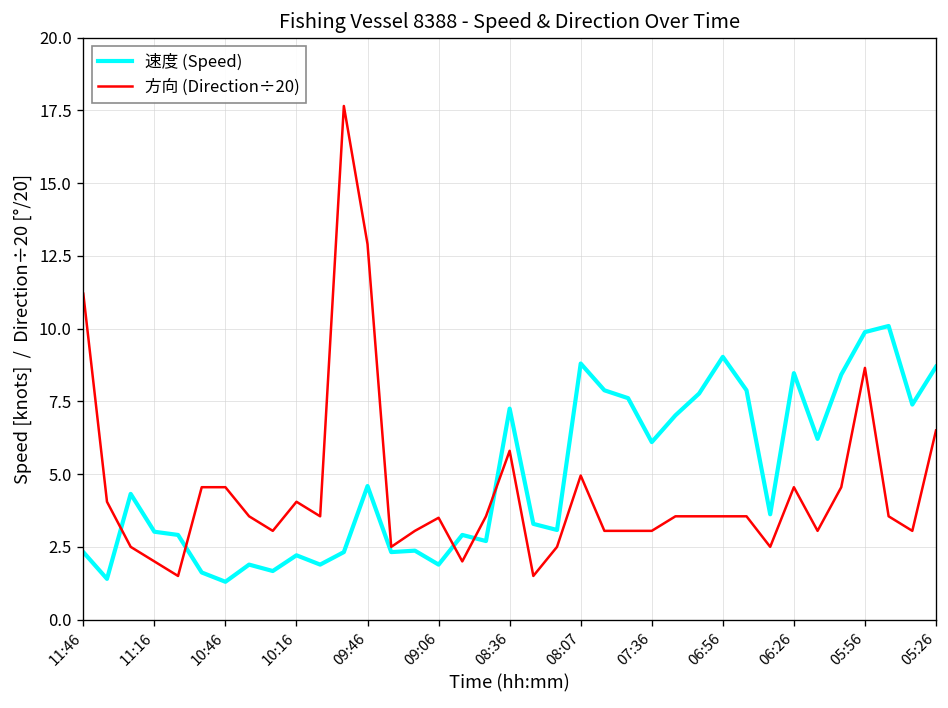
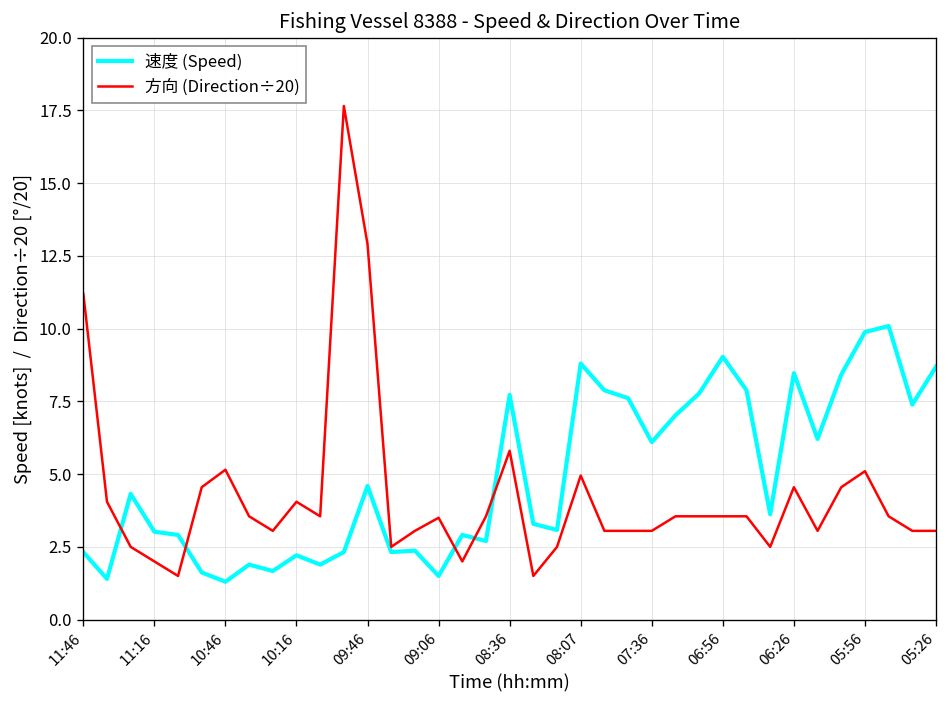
  {
    "速度 (Speed)": {
      "11:46": 2.3,
      "11:16": 3.0,
      "10:46": 1.3,
      "10:16": 2.2,
      "09:46": 4.6,
-     "09:06": 1.9,
-     "08:36": 7.3,
+     "09:06": 1.5,
+     "08:36": 7.7,
      "08:07": 8.8,
      "07:36": 6.1,
      "06:56": 9.0,
      "06:26": 8.5,
      "05:56": 9.9,
      "05:26": 8.7
    },
    "方向 (Direction÷20)": {
      "11:46": 11.2,
      "11:16": 2.0,
-     "10:46": 4.6,
+     "10:46": 5.2,
      "10:16": 4.1,
      "09:46": 12.9,
      "09:06": 3.5,
      "08:36": 5.8,
      "08:07": 5.0,
      "07:36": 3.1,
      "06:56": 3.6,
      "06:26": 4.6,
-     "05:56": 8.7,
-     "05:26": 6.5
+     "05:56": 5.1,
+     "05:26": 3.1
    }
  }
